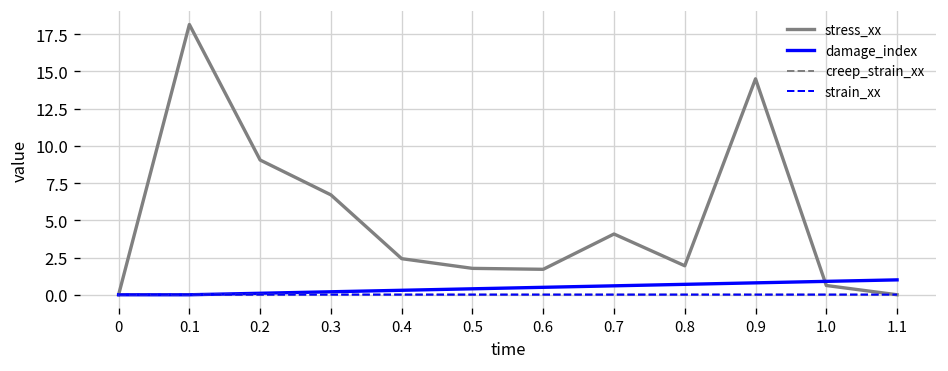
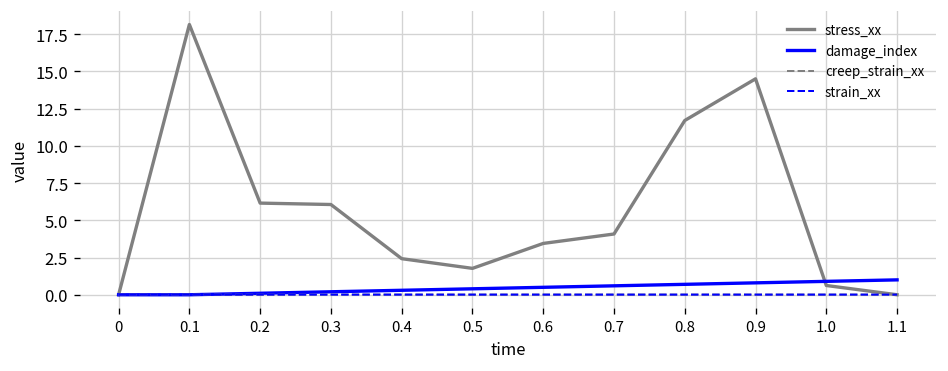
  {
    "stress_xx": {
      "0.1": 18.2,
-     "0.2": 9.0,
-     "0.3": 6.7,
+     "0.2": 6.2,
+     "0.3": 6.1,
      "0.4": 2.4,
      "0.5": 1.8,
-     "0.6": 1.7,
+     "0.6": 3.4,
      "0.7": 4.1,
-     "0.8": 1.9,
+     "0.8": 11.7,
      "0.9": 14.5,
      "1.0": 0.6
    }
  }
